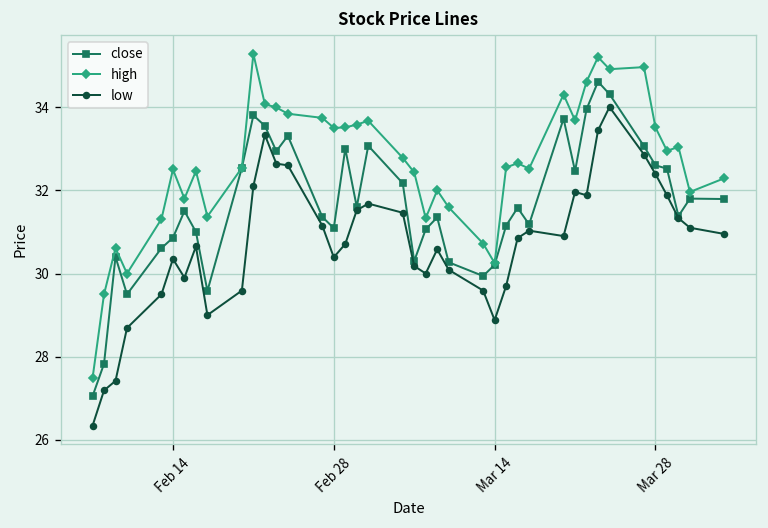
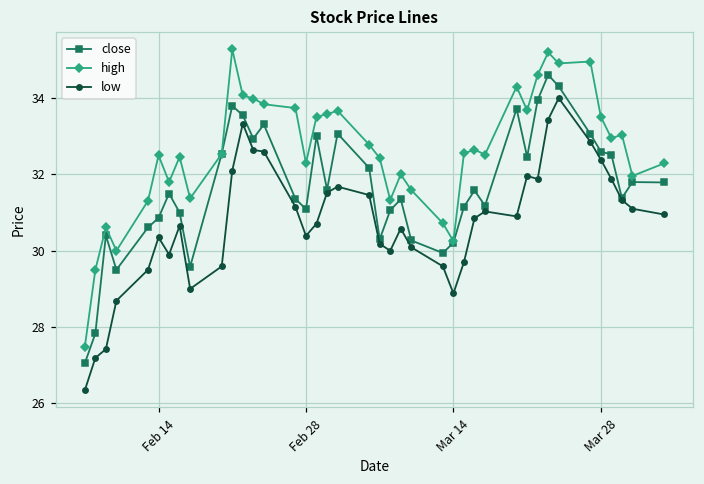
  {
    "high": {
      "Feb 14": 32.5,
-     "Feb 28": 33.5,
+     "Feb 28": 32.3,
      "Mar 28": 33.5
    }
  }
